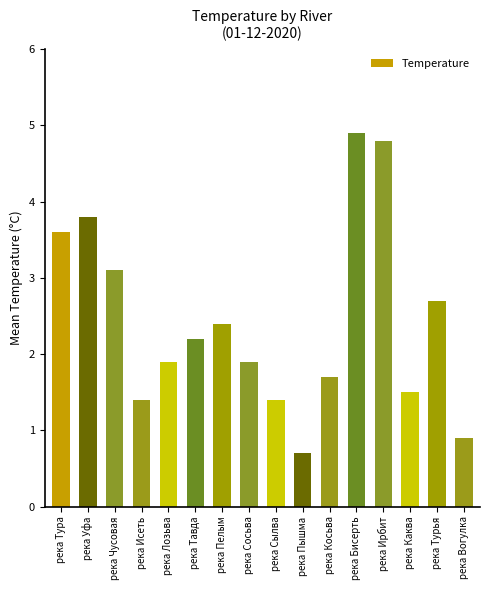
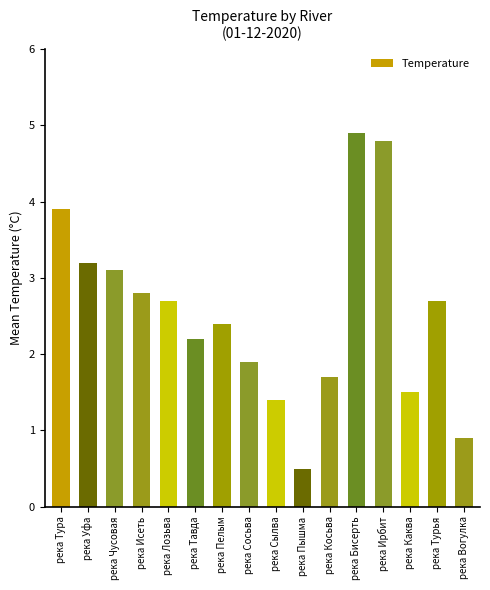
  {
-   "река Тура": 3.6,
-   "река Уфа": 3.8,
+   "река Тура": 3.9,
+   "река Уфа": 3.2,
    "река Чусовая": 3.1,
-   "река Исеть": 1.4,
-   "река Лозьва": 1.9,
+   "река Исеть": 2.8,
+   "река Лозьва": 2.7,
    "река Тавда": 2.2,
    "река Пелым": 2.4,
    "река Сосьва": 1.9,
    "река Сылва": 1.4,
-   "река Пышма": 0.7,
+   "река Пышма": 0.5,
    "река Косьва": 1.7,
    "река Бисерть": 4.9,
    "река Ирбит": 4.8,
    "река Каква": 1.5,
    "река Турья": 2.7,
    "река Вогулка": 0.9
  }
